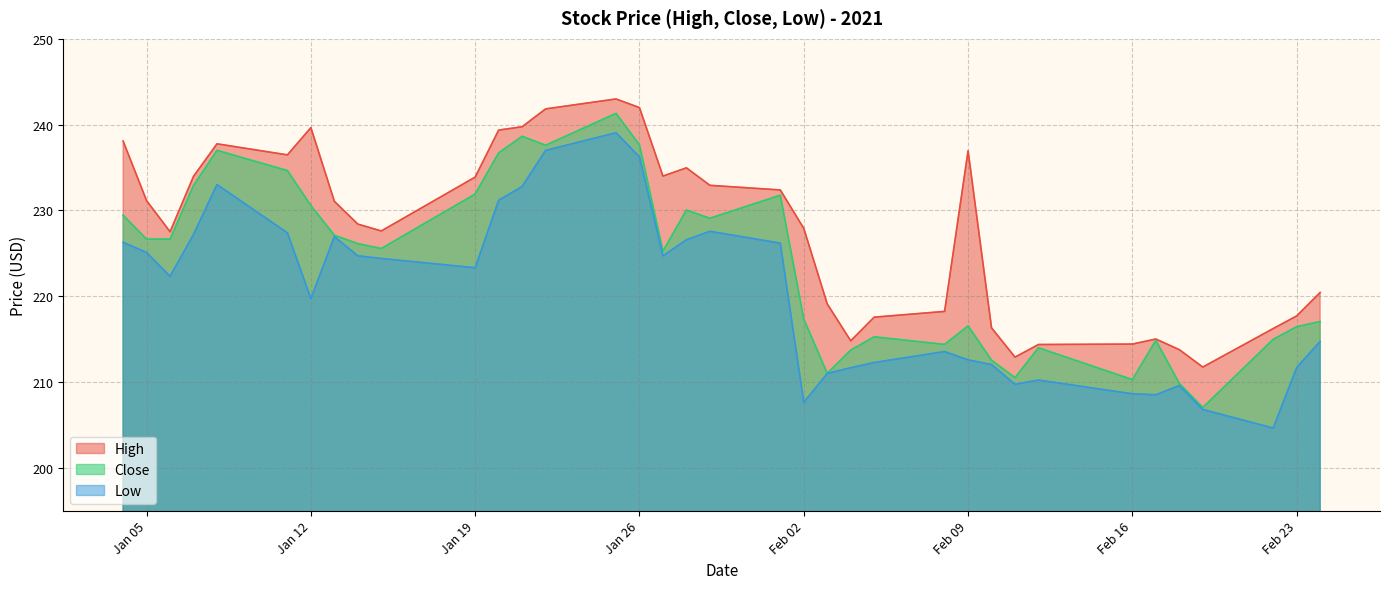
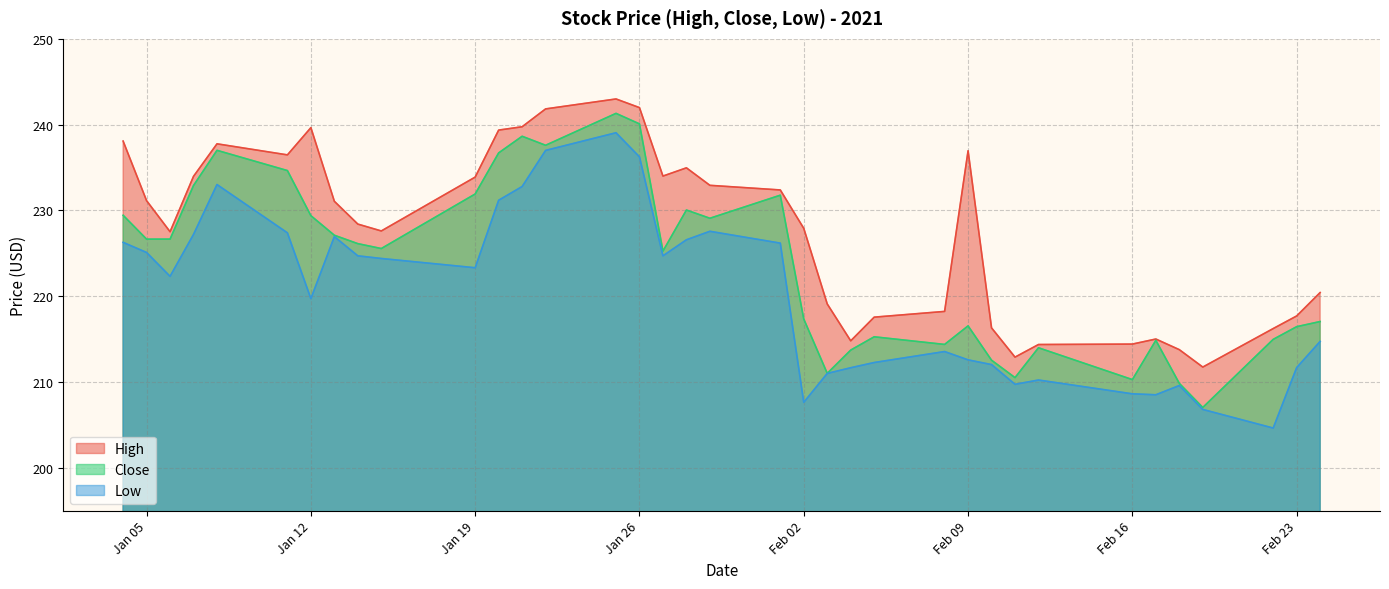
  {
    "High": {
      "Jan 05": 231,
      "Jan 12": 240,
      "Jan 19": 234,
      "Jan 26": 242,
      "Feb 02": 228,
      "Feb 09": 237,
      "Feb 16": 214,
      "Feb 23": 218
    },
    "Close": {
      "Jan 05": 227,
-     "Jan 12": 231,
+     "Jan 12": 229,
      "Jan 19": 232,
-     "Jan 26": 238,
+     "Jan 26": 240,
      "Feb 02": 217,
      "Feb 09": 217,
      "Feb 16": 210,
      "Feb 23": 216
    },
    "Low": {
      "Jan 05": 225,
      "Jan 12": 220,
      "Jan 19": 223,
      "Jan 26": 236,
      "Feb 02": 208,
      "Feb 09": 213,
      "Feb 16": 209,
      "Feb 23": 212
    }
  }
